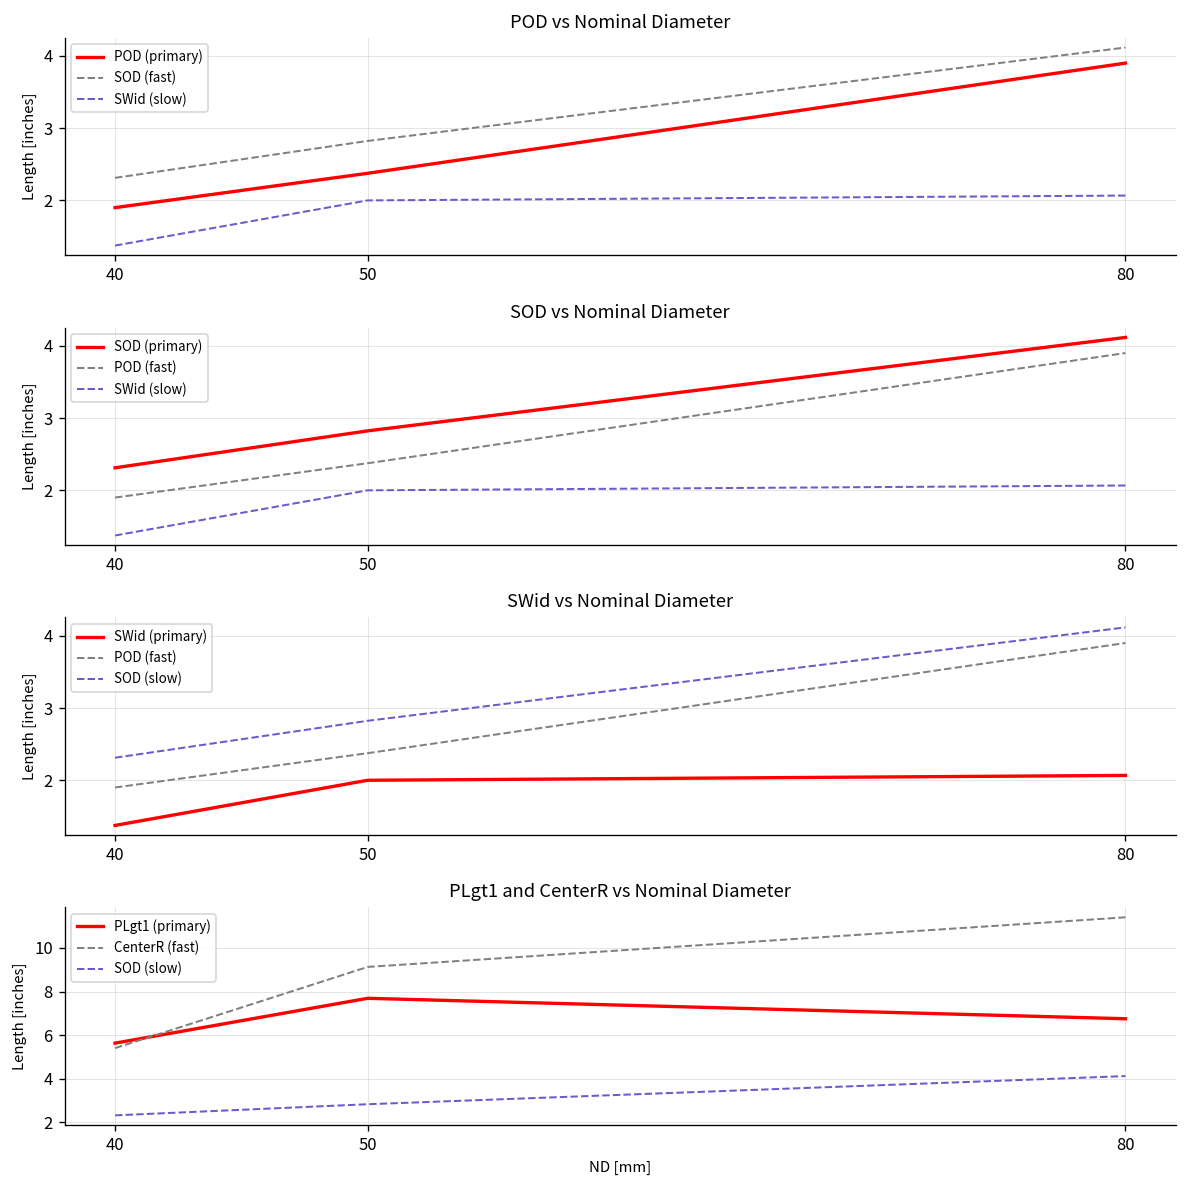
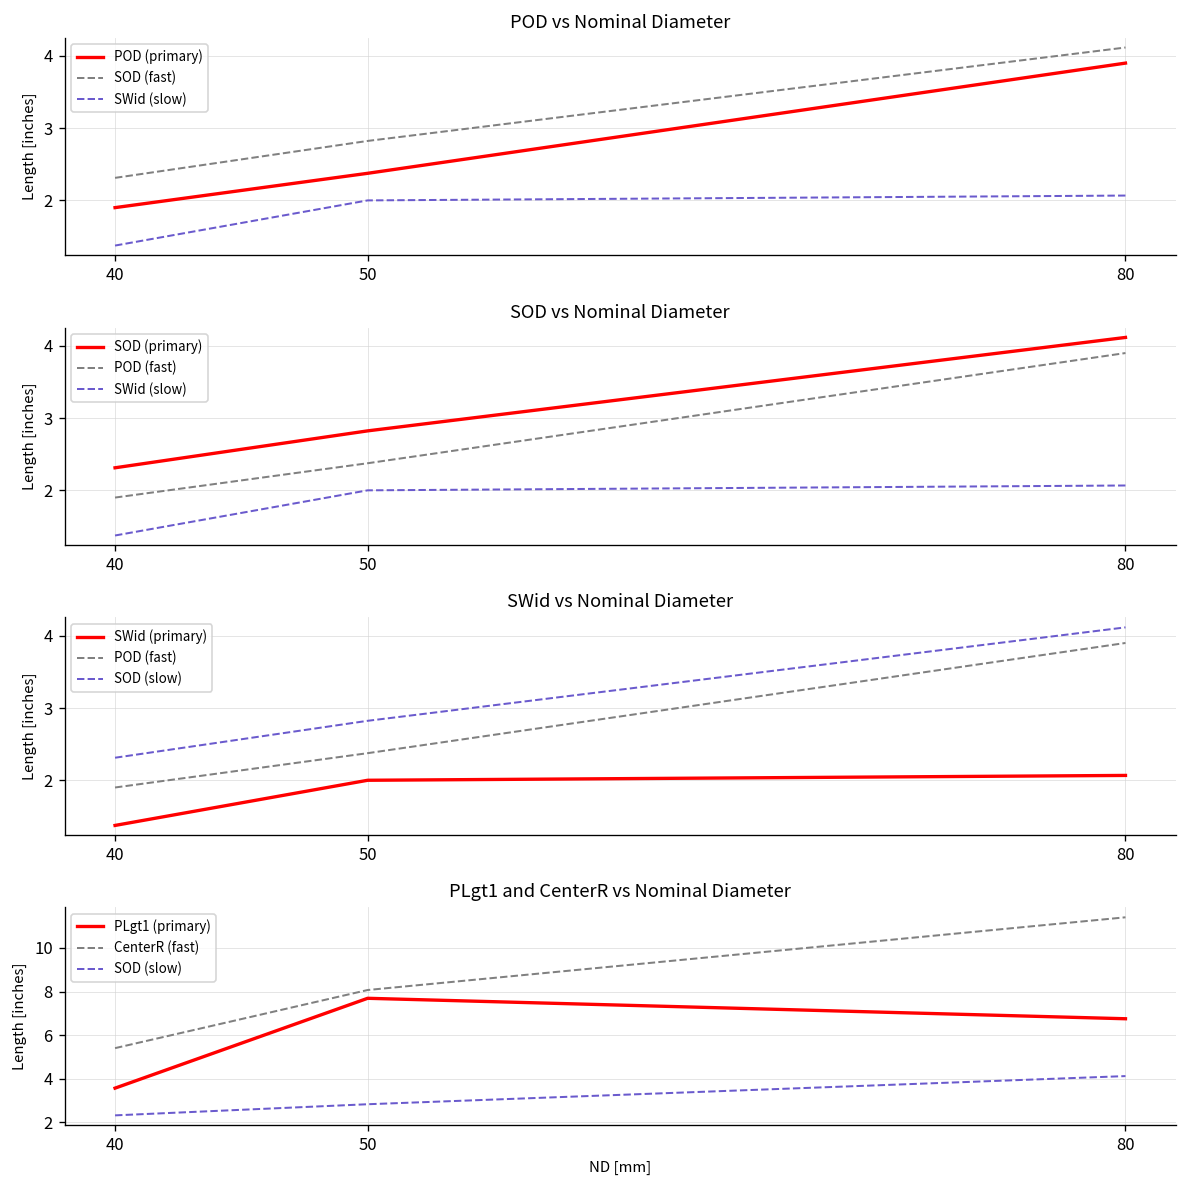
  {
    "POD vs Nominal Diameter": {
      "POD (primary)": {
        "40": 1.9,
        "50": 2.4,
        "80": 3.9
      },
      "SOD (fast)": {
        "40": 2.3,
        "50": 2.8,
        "80": 4.1
      },
      "SWid (slow)": {
        "40": 1.4,
        "50": 2.0,
        "80": 2.1
      }
    },
    "SOD vs Nominal Diameter": {
      "SOD (primary)": {
        "40": 2.3,
        "50": 2.8,
        "80": 4.1
      },
      "POD (fast)": {
        "40": 1.9,
        "50": 2.4,
        "80": 3.9
      },
      "SWid (slow)": {
        "40": 1.4,
        "50": 2.0,
        "80": 2.1
      }
    },
    "SWid vs Nominal Diameter": {
      "SWid (primary)": {
        "40": 1.4,
        "50": 2.0,
        "80": 2.1
      },
      "POD (fast)": {
        "40": 1.9,
        "50": 2.4,
        "80": 3.9
      },
      "SOD (slow)": {
        "40": 2.3,
        "50": 2.8,
        "80": 4.1
      }
    },
    "PLgt1 and CenterR vs Nominal Diameter": {
      "PLgt1 (primary)": {
-       "40": 5.6,
+       "40": 3.6,
        "50": 7.7,
        "80": 6.8
      },
      "CenterR (fast)": {
        "40": 5.4,
-       "50": 9.1,
+       "50": 8.1,
        "80": 11.4
      },
      "SOD (slow)": {
        "40": 2.3,
        "50": 2.8,
        "80": 4.1
      }
    }
  }
